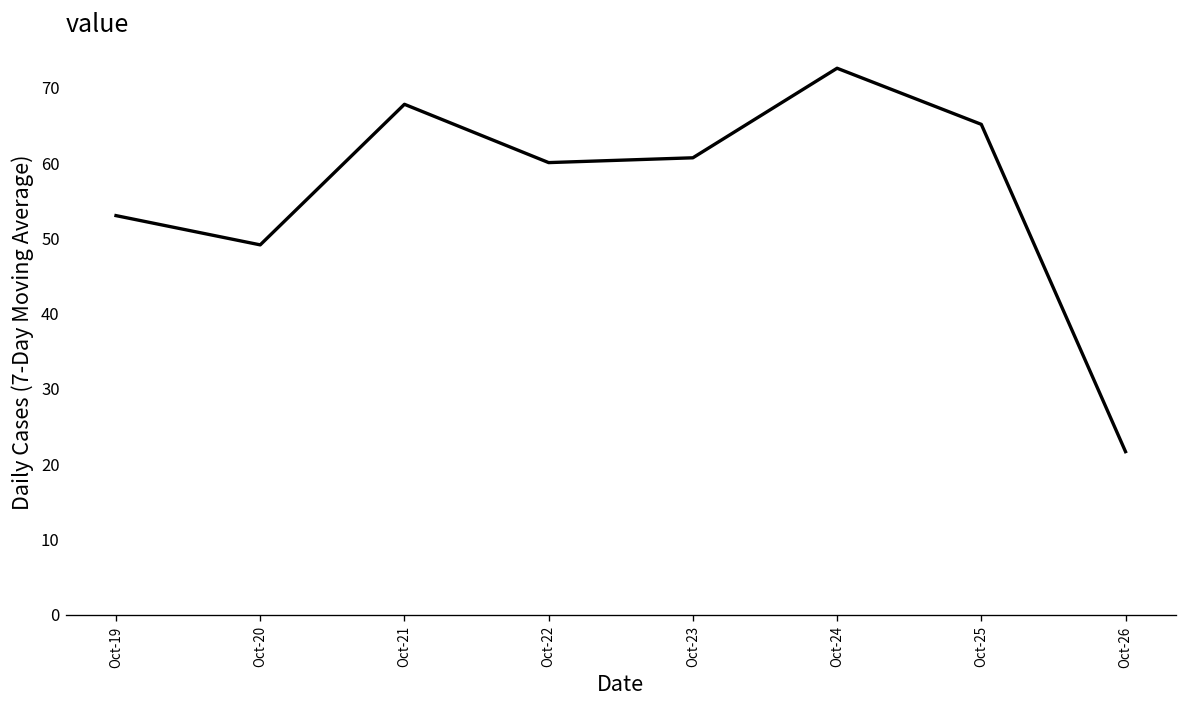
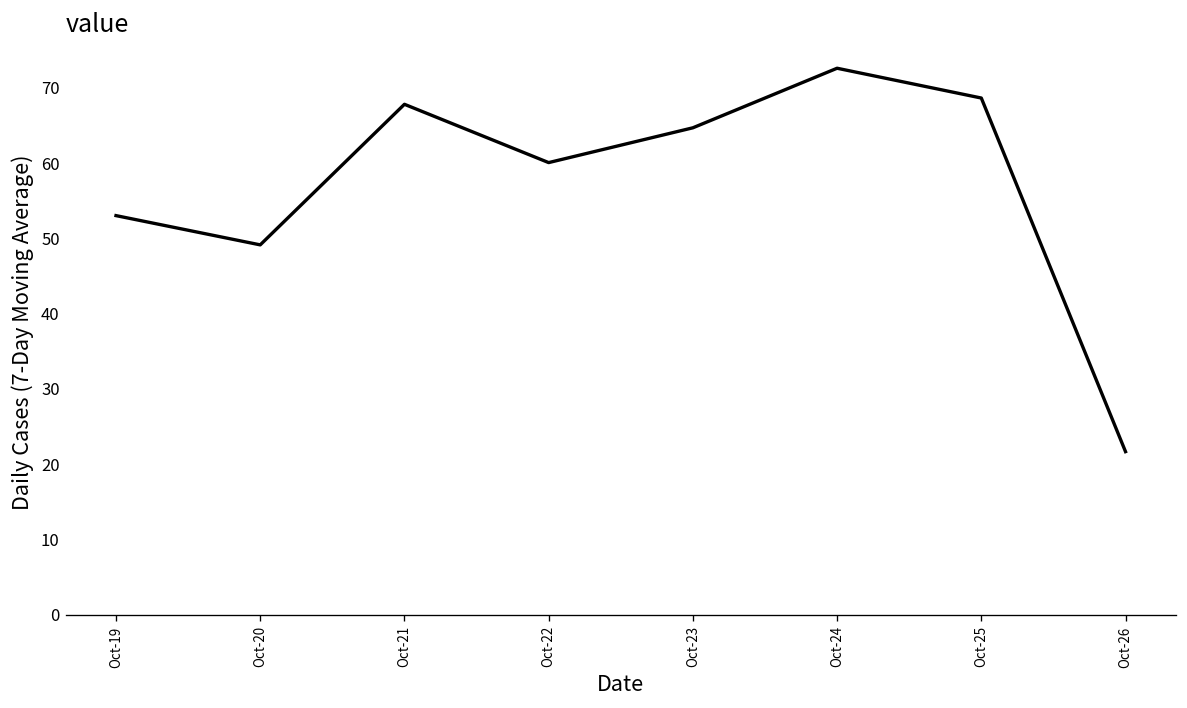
  {
    "Oct-19": 53,
    "Oct-20": 49,
    "Oct-21": 68,
    "Oct-22": 60,
-   "Oct-23": 61,
+   "Oct-23": 65,
    "Oct-24": 73,
-   "Oct-25": 65,
+   "Oct-25": 69,
    "Oct-26": 22
  }
